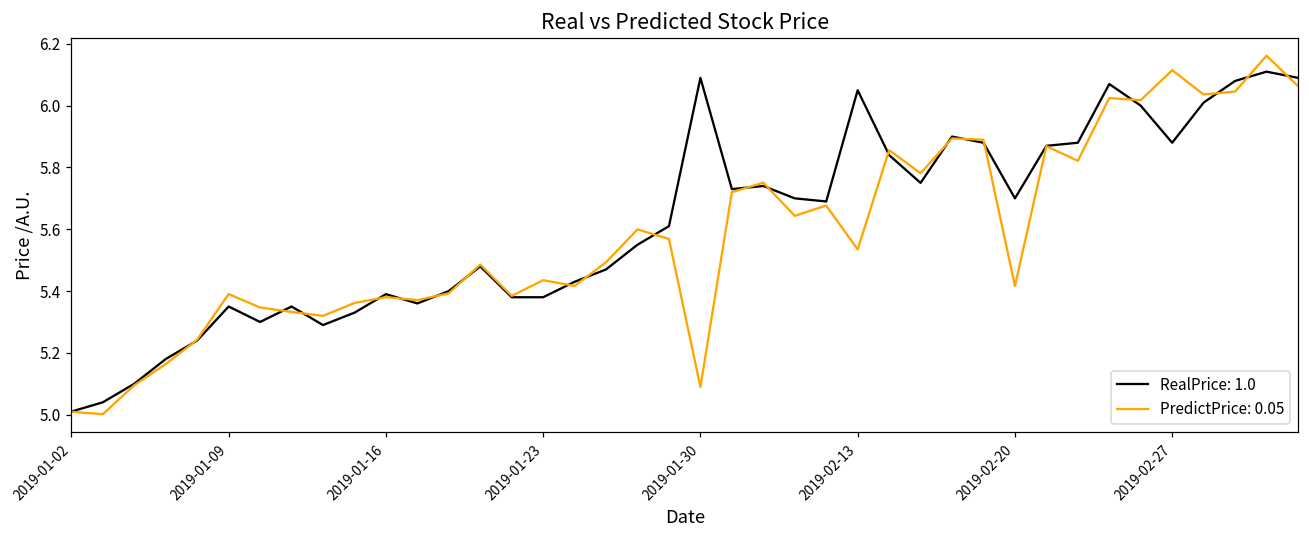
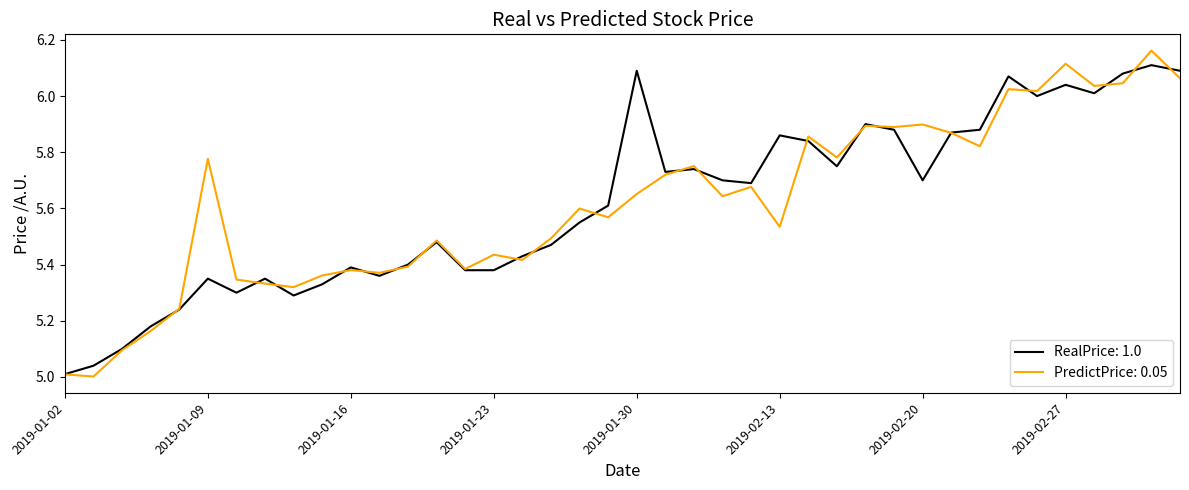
  {
    "RealPrice: 1.0": {
      "2019-01-09": 5.35,
      "2019-01-16": 5.39,
      "2019-01-23": 5.38,
      "2019-01-30": 6.09,
-     "2019-02-13": 6.05,
+     "2019-02-13": 5.86,
      "2019-02-20": 5.70,
-     "2019-02-27": 5.88
+     "2019-02-27": 6.04
    },
    "PredictPrice: 0.05": {
-     "2019-01-09": 5.39,
+     "2019-01-09": 5.78,
      "2019-01-16": 5.38,
      "2019-01-23": 5.44,
-     "2019-01-30": 5.09,
+     "2019-01-30": 5.65,
      "2019-02-13": 5.53,
-     "2019-02-20": 5.42,
+     "2019-02-20": 5.90,
      "2019-02-27": 6.11
    }
  }
